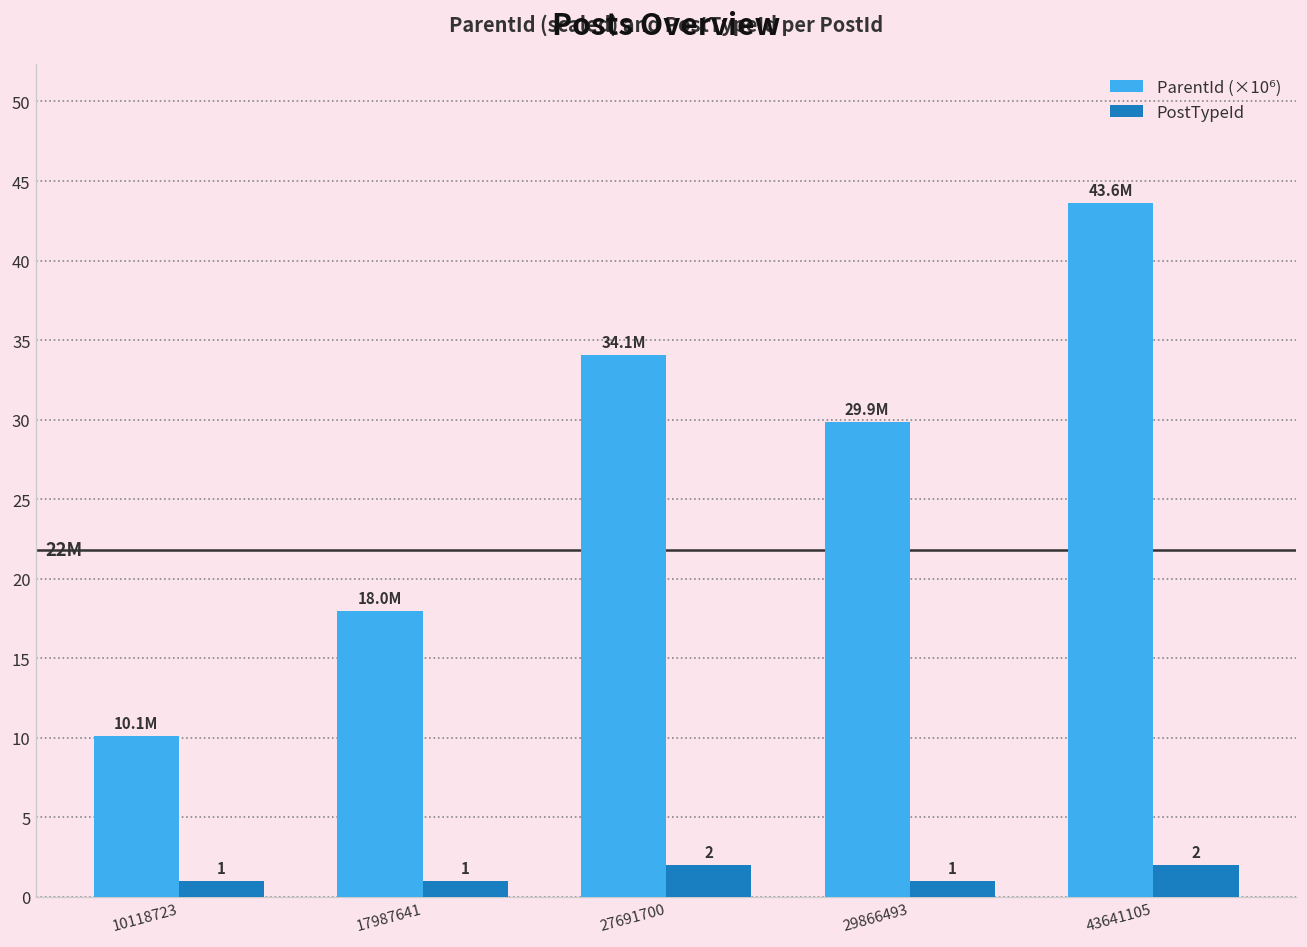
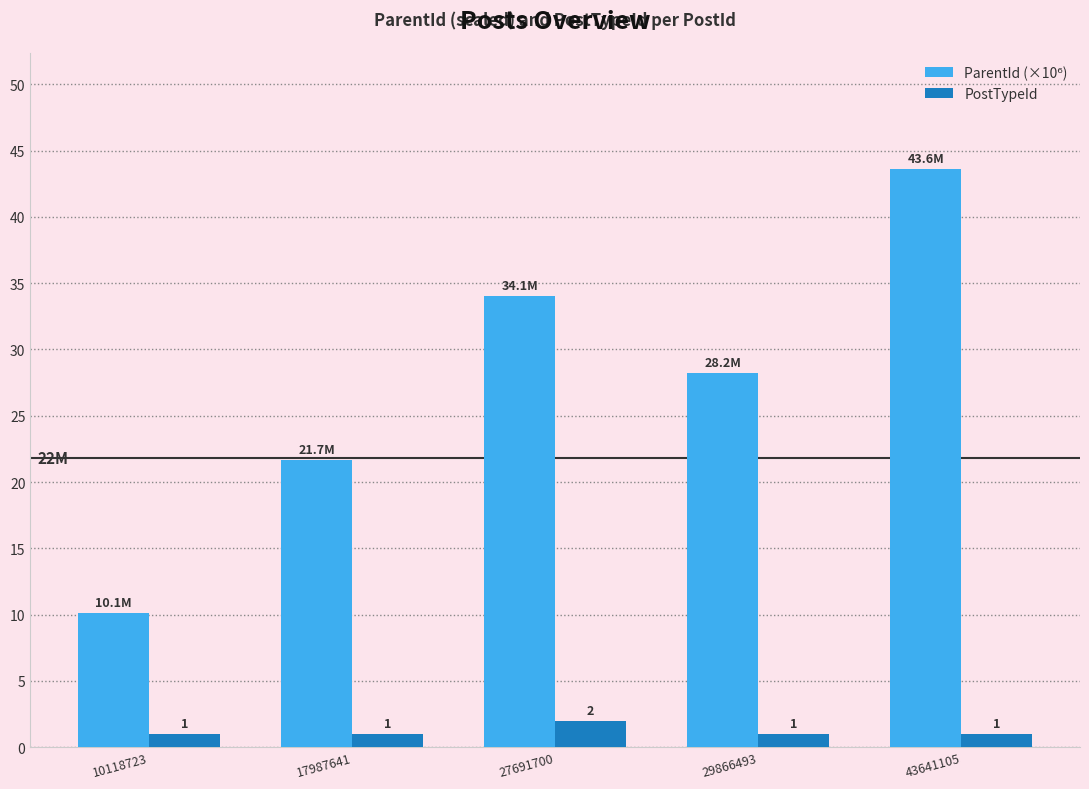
  {
    "ParentId (×10⁶)": {
      "10118723": "10.1M",
-     "17987641": "18.0M",
+     "17987641": "21.7M",
      "27691700": "34.1M",
-     "29866493": "29.9M",
+     "29866493": "28.2M",
      "43641105": "43.6M"
    },
    "PostTypeId": {
      "10118723": "1",
      "17987641": "1",
      "27691700": "2",
      "29866493": "1",
-     "43641105": "2"
+     "43641105": "1"
    }
  }
